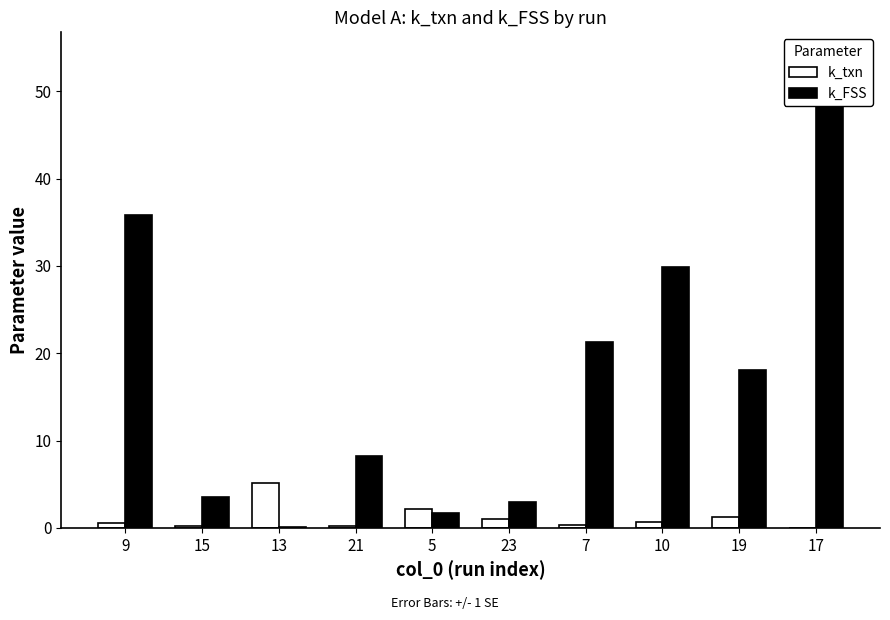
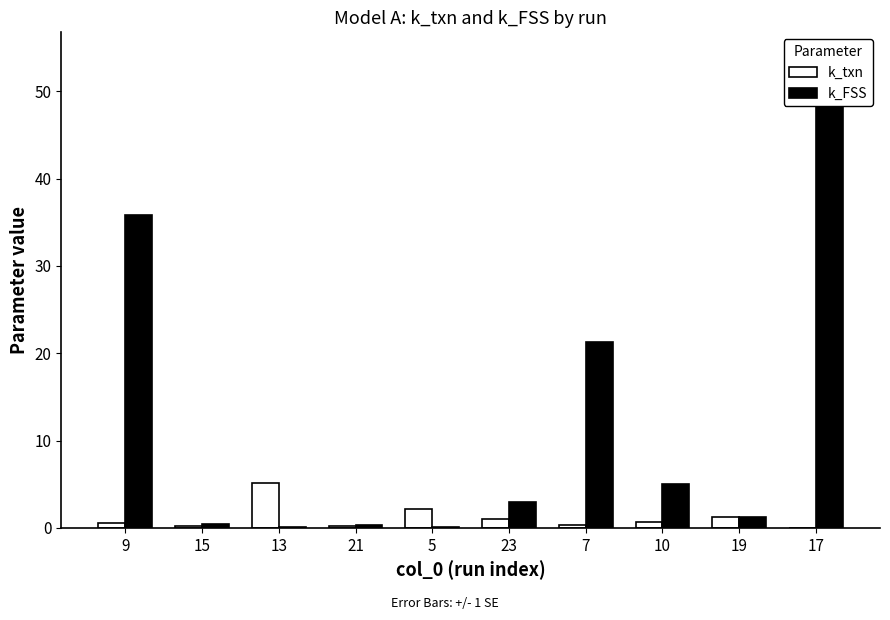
  {
    "k_txn": {
      "9": 1,
      "13": 5,
      "5": 2,
      "23": 1,
      "7": 0,
      "10": 1,
      "19": 1
    },
    "k_FSS": {
      "9": 36,
-     "15": 4,
-     "21": 8,
-     "5": 2,
+     "15": 0,
+     "21": 0,
+     "5": 0,
      "23": 3,
      "7": 21,
-     "10": 30,
-     "19": 18
+     "10": 5,
+     "19": 1
    }
  }
